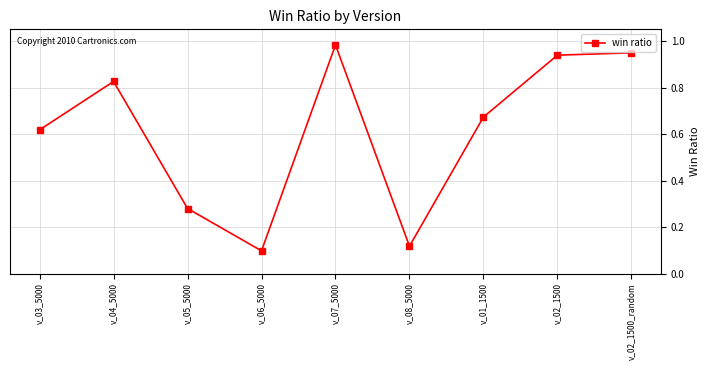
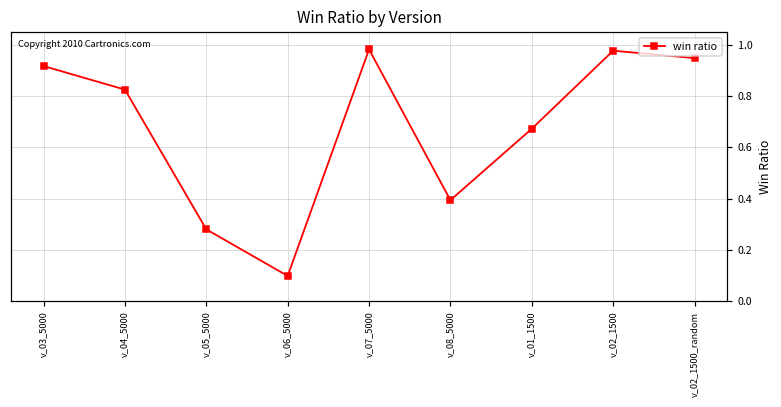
  {
-   "v_03_5000": 0.62,
+   "v_03_5000": 0.92,
    "v_04_5000": 0.83,
    "v_05_5000": 0.28,
    "v_06_5000": 0.10,
    "v_07_5000": 0.98,
-   "v_08_5000": 0.12,
+   "v_08_5000": 0.39,
    "v_01_1500": 0.67,
-   "v_02_1500": 0.94,
+   "v_02_1500": 0.98,
    "v_02_1500_random": 0.95
  }
